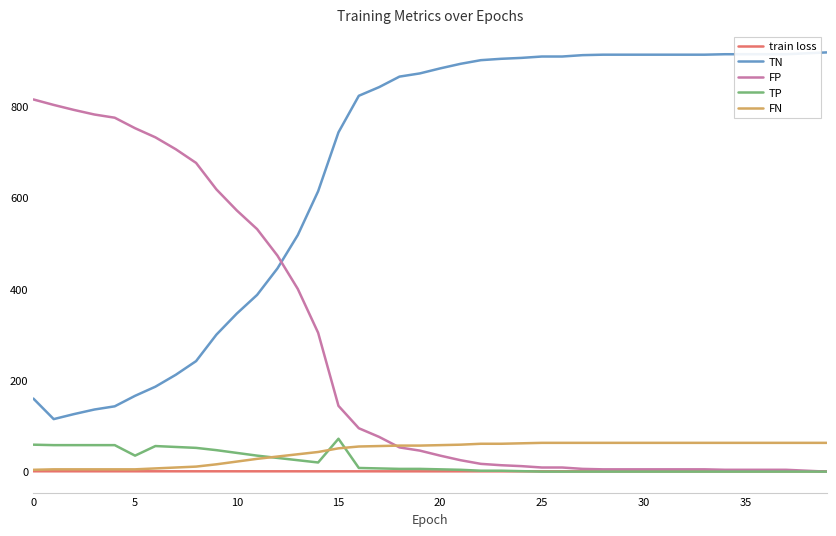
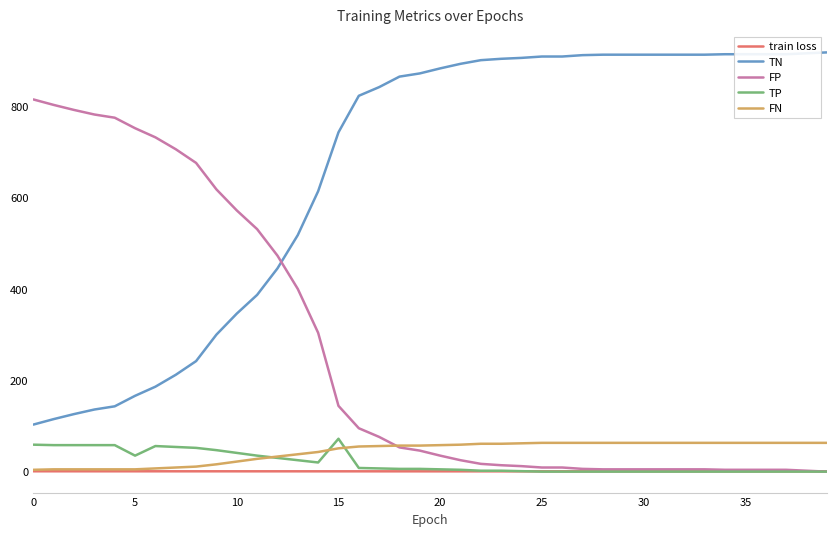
  {
    "TN": {
-     "0": 160,
+     "0": 100,
      "5": 170,
      "10": 350,
      "15": 740,
      "20": 880,
      "25": 910,
      "30": 910
    },
    "FP": {
      "0": 820,
      "5": 750,
      "10": 570,
      "15": 140,
      "20": 40,
      "25": 10
    },
    "TP": {
      "0": 60,
      "5": 40,
      "10": 40,
      "15": 70
    }
  }
